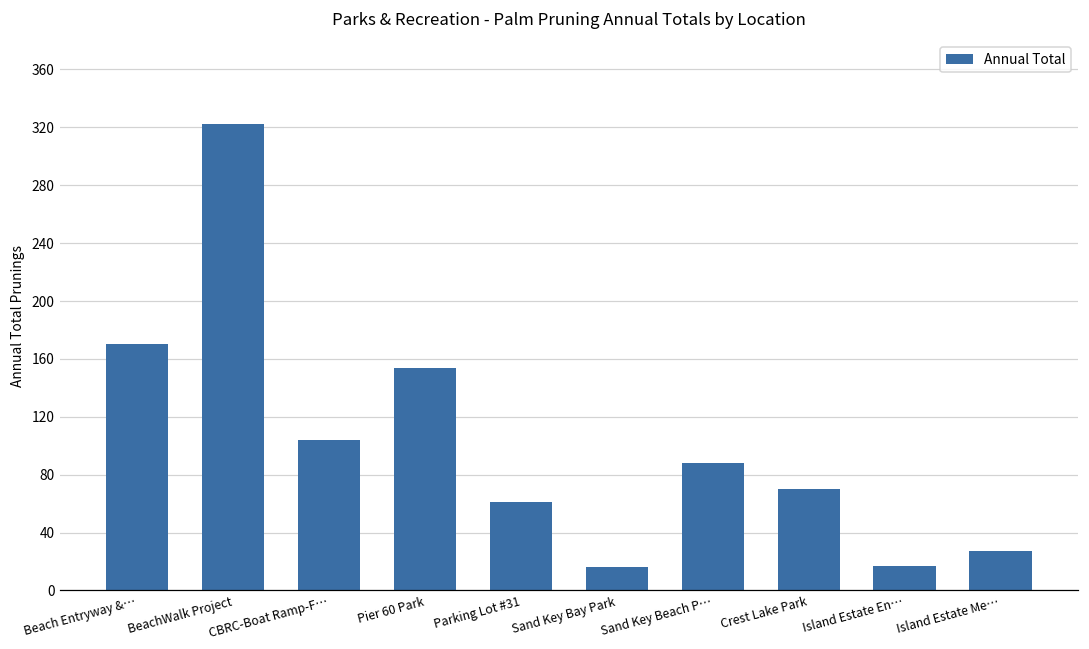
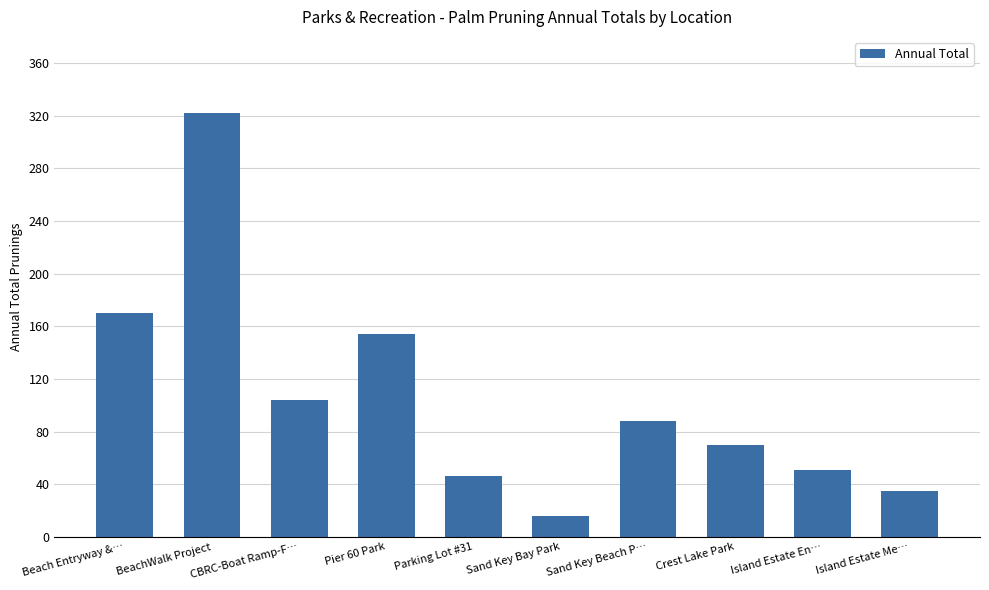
  {
    "Beach Entryway &…": 170,
    "BeachWalk Project": 322,
    "CBRC-Boat Ramp-F…": 104,
    "Pier 60 Park": 154,
-   "Parking Lot #31": 61,
+   "Parking Lot #31": 46,
    "Sand Key Bay Park": 16,
    "Sand Key Beach P…": 88,
    "Crest Lake Park": 70,
-   "Island Estate En…": 17,
-   "Island Estate Me…": 27
+   "Island Estate En…": 51,
+   "Island Estate Me…": 35
  }
